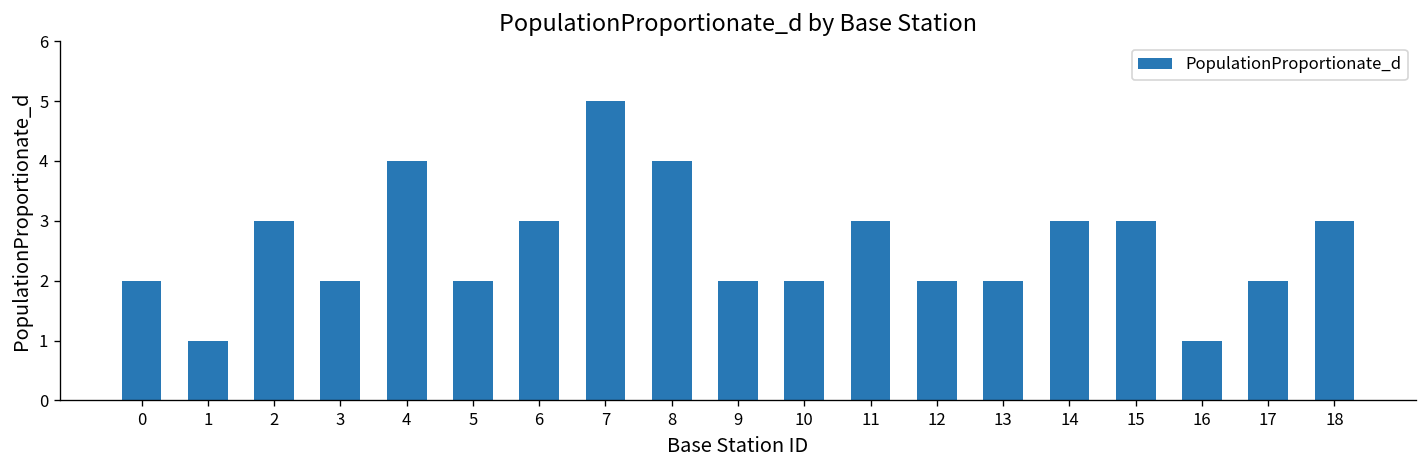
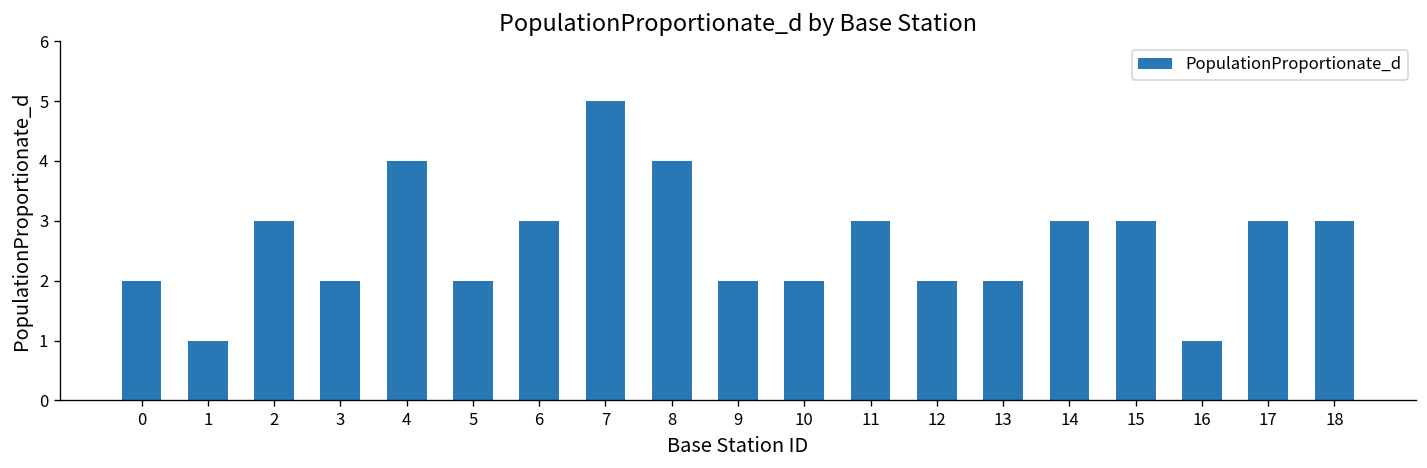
  {
    "0": 2,
    "1": 1,
    "2": 3,
    "3": 2,
    "4": 4,
    "5": 2,
    "6": 3,
    "7": 5,
    "8": 4,
    "9": 2,
    "10": 2,
    "11": 3,
    "12": 2,
    "13": 2,
    "14": 3,
    "15": 3,
    "16": 1,
-   "17": 2,
+   "17": 3,
    "18": 3
  }
